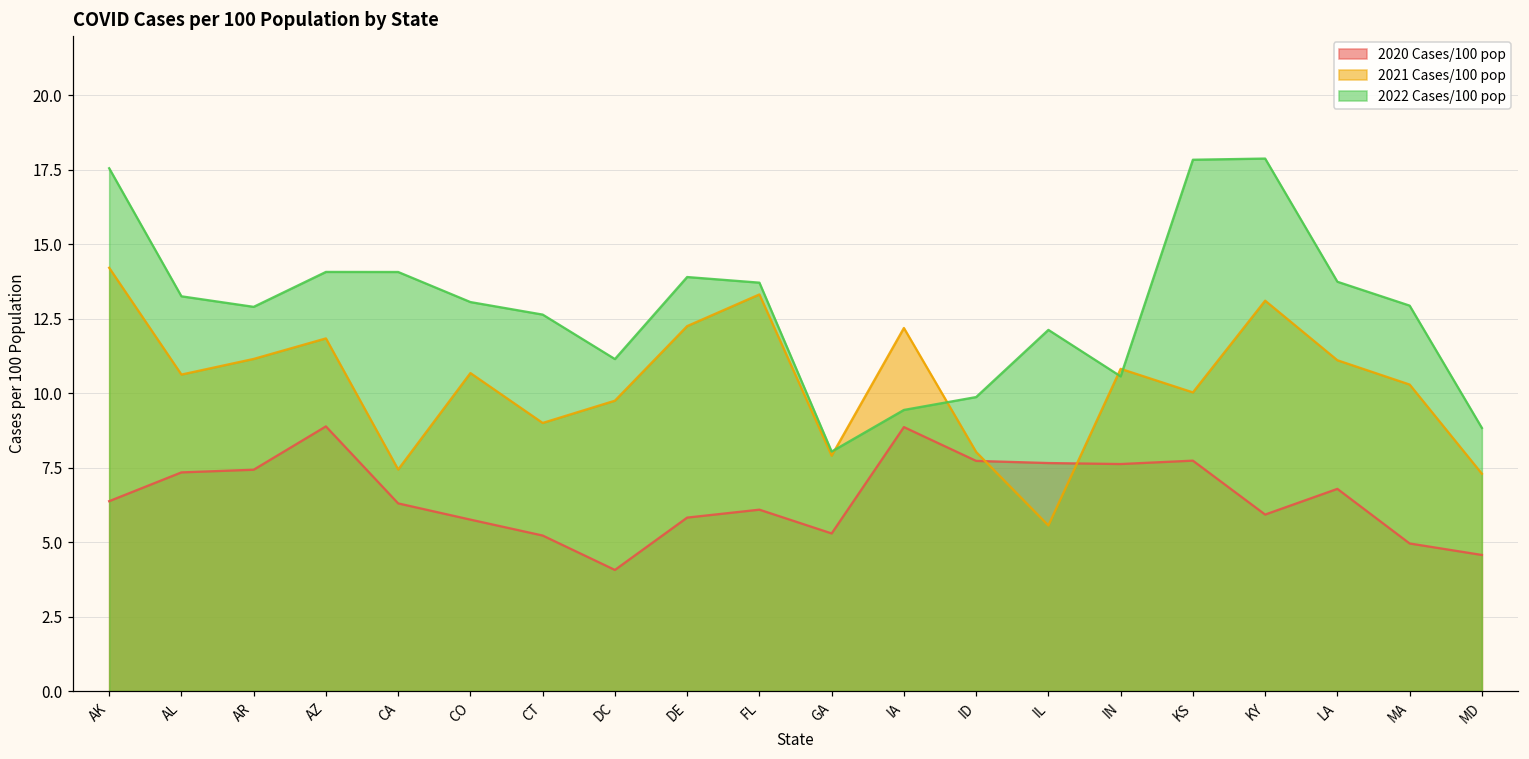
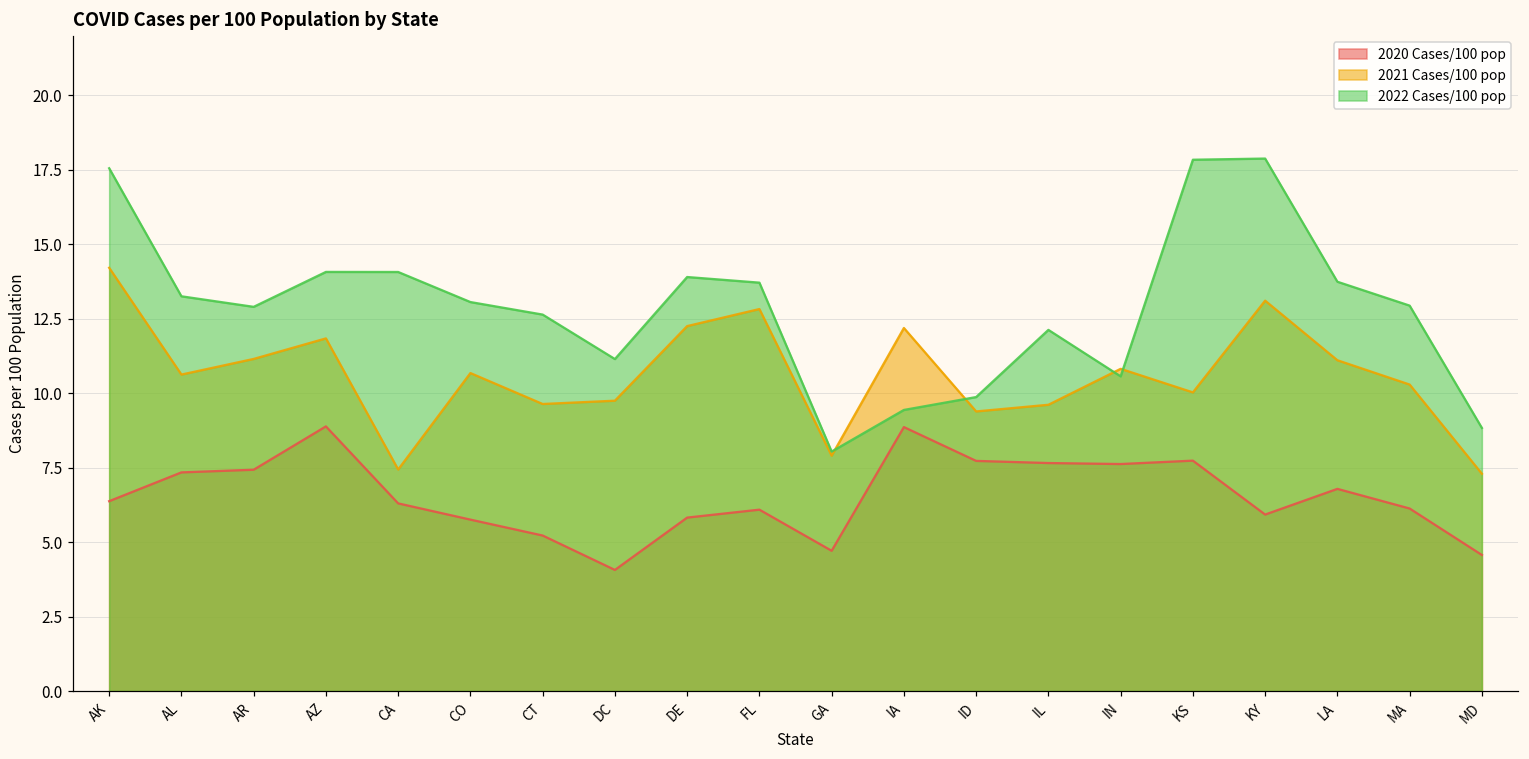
  {
    "2020 Cases/100 pop": {
      "AK": 6.4,
      "AL": 7.3,
      "AR": 7.4,
      "AZ": 8.9,
      "CA": 6.3,
      "CO": 5.8,
      "CT": 5.2,
      "DC": 4.1,
      "DE": 5.8,
      "FL": 6.1,
-     "GA": 5.3,
+     "GA": 4.7,
      "IA": 8.9,
      "ID": 7.7,
      "IL": 7.7,
      "IN": 7.6,
      "KS": 7.7,
      "KY": 5.9,
      "LA": 6.8,
-     "MA": 5.0,
+     "MA": 6.1,
      "MD": 4.6
    },
    "2021 Cases/100 pop": {
      "AK": 14.2,
      "AL": 10.6,
      "AR": 11.1,
      "AZ": 11.8,
      "CA": 7.4,
      "CO": 10.7,
-     "CT": 9.0,
+     "CT": 9.6,
      "DC": 9.7,
      "DE": 12.2,
-     "FL": 13.3,
+     "FL": 12.8,
      "GA": 7.9,
      "IA": 12.2,
-     "ID": 8.0,
-     "IL": 5.6,
+     "ID": 9.4,
+     "IL": 9.6,
      "IN": 10.8,
      "KS": 10.0,
      "KY": 13.1,
      "LA": 11.1,
      "MA": 10.3,
      "MD": 7.3
    },
    "2022 Cases/100 pop": {
      "AK": 17.5,
      "AL": 13.2,
      "AR": 12.9,
      "AZ": 14.1,
      "CA": 14.1,
      "CO": 13.1,
      "CT": 12.6,
      "DC": 11.1,
      "DE": 13.9,
      "FL": 13.7,
      "GA": 8.0,
      "IA": 9.4,
      "ID": 9.9,
      "IL": 12.1,
      "IN": 10.6,
      "KS": 17.8,
      "KY": 17.9,
      "LA": 13.7,
      "MA": 12.9,
      "MD": 8.8
    }
  }
